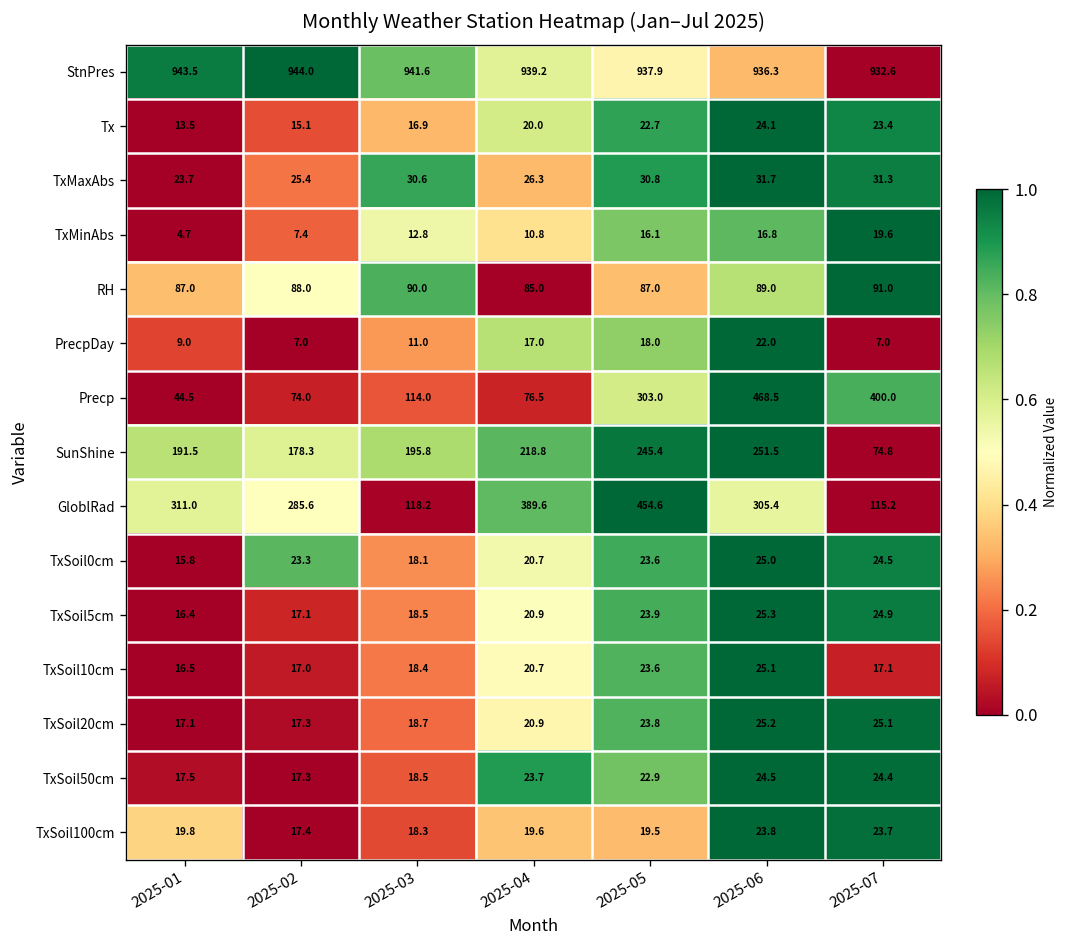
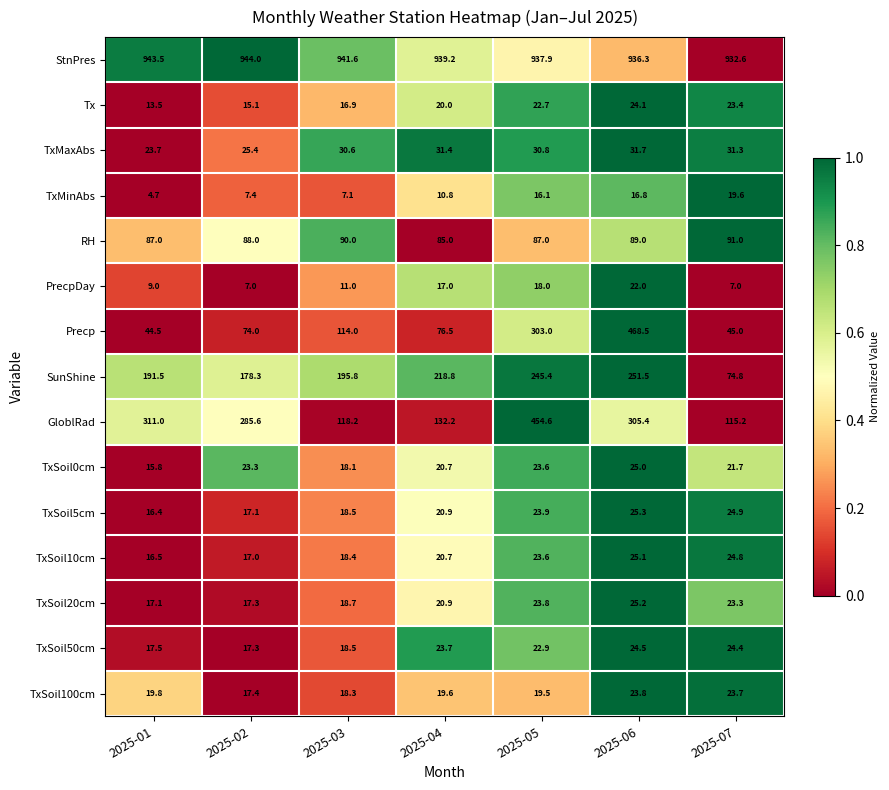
  {
    "StnPres": {
      "2025-01": 943.5,
      "2025-02": 944.0,
      "2025-03": 941.6,
      "2025-04": 939.2,
      "2025-05": 937.9,
      "2025-06": 936.3,
      "2025-07": 932.6
    },
    "Tx": {
      "2025-01": 13.5,
      "2025-02": 15.1,
      "2025-03": 16.9,
      "2025-04": 20.0,
      "2025-05": 22.7,
      "2025-06": 24.1,
      "2025-07": 23.4
    },
    "TxMaxAbs": {
      "2025-01": 23.7,
      "2025-02": 25.4,
      "2025-03": 30.6,
-     "2025-04": 26.3,
+     "2025-04": 31.4,
      "2025-05": 30.8,
      "2025-06": 31.7,
      "2025-07": 31.3
    },
    "TxMinAbs": {
      "2025-01": 4.7,
      "2025-02": 7.4,
-     "2025-03": 12.8,
+     "2025-03": 7.1,
      "2025-04": 10.8,
      "2025-05": 16.1,
      "2025-06": 16.8,
      "2025-07": 19.6
    },
    "RH": {
      "2025-01": 87.0,
      "2025-02": 88.0,
      "2025-03": 90.0,
      "2025-04": 85.0,
      "2025-05": 87.0,
      "2025-06": 89.0,
      "2025-07": 91.0
    },
    "PrecpDay": {
      "2025-01": 9.0,
      "2025-02": 7.0,
      "2025-03": 11.0,
      "2025-04": 17.0,
      "2025-05": 18.0,
      "2025-06": 22.0,
      "2025-07": 7.0
    },
    "Precp": {
      "2025-01": 44.5,
      "2025-02": 74.0,
      "2025-03": 114.0,
      "2025-04": 76.5,
      "2025-05": 303.0,
      "2025-06": 468.5,
-     "2025-07": 400.0
+     "2025-07": 45.0
    },
    "SunShine": {
      "2025-01": 191.5,
      "2025-02": 178.3,
      "2025-03": 195.8,
      "2025-04": 218.8,
      "2025-05": 245.4,
      "2025-06": 251.5,
      "2025-07": 74.8
    },
    "GloblRad": {
      "2025-01": 311.0,
      "2025-02": 285.6,
      "2025-03": 118.2,
-     "2025-04": 389.6,
+     "2025-04": 132.2,
      "2025-05": 454.6,
      "2025-06": 305.4,
      "2025-07": 115.2
    },
    "TxSoil0cm": {
      "2025-01": 15.8,
      "2025-02": 23.3,
      "2025-03": 18.1,
      "2025-04": 20.7,
      "2025-05": 23.6,
      "2025-06": 25.0,
-     "2025-07": 24.5
+     "2025-07": 21.7
    },
    "TxSoil5cm": {
      "2025-01": 16.4,
      "2025-02": 17.1,
      "2025-03": 18.5,
      "2025-04": 20.9,
      "2025-05": 23.9,
      "2025-06": 25.3,
      "2025-07": 24.9
    },
    "TxSoil10cm": {
      "2025-01": 16.5,
      "2025-02": 17.0,
      "2025-03": 18.4,
      "2025-04": 20.7,
      "2025-05": 23.6,
      "2025-06": 25.1,
-     "2025-07": 17.1
+     "2025-07": 24.8
    },
    "TxSoil20cm": {
      "2025-01": 17.1,
      "2025-02": 17.3,
      "2025-03": 18.7,
      "2025-04": 20.9,
      "2025-05": 23.8,
      "2025-06": 25.2,
-     "2025-07": 25.1
+     "2025-07": 23.3
    },
    "TxSoil50cm": {
      "2025-01": 17.5,
      "2025-02": 17.3,
      "2025-03": 18.5,
      "2025-04": 23.7,
      "2025-05": 22.9,
      "2025-06": 24.5,
      "2025-07": 24.4
    },
    "TxSoil100cm": {
      "2025-01": 19.8,
      "2025-02": 17.4,
      "2025-03": 18.3,
      "2025-04": 19.6,
      "2025-05": 19.5,
      "2025-06": 23.8,
      "2025-07": 23.7
    }
  }
